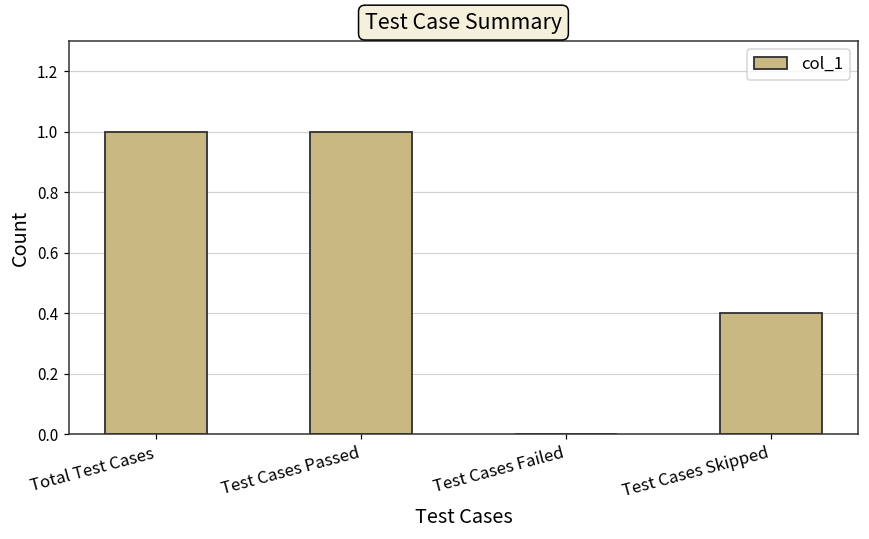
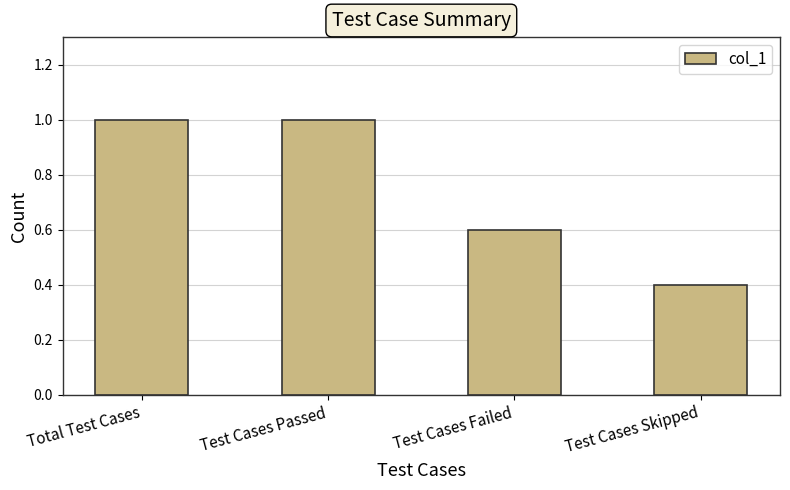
  {
    "Total Test Cases": 1.0,
    "Test Cases Passed": 1.0,
-   "Test Cases Failed": 0.0,
+   "Test Cases Failed": 0.6,
    "Test Cases Skipped": 0.4
  }
